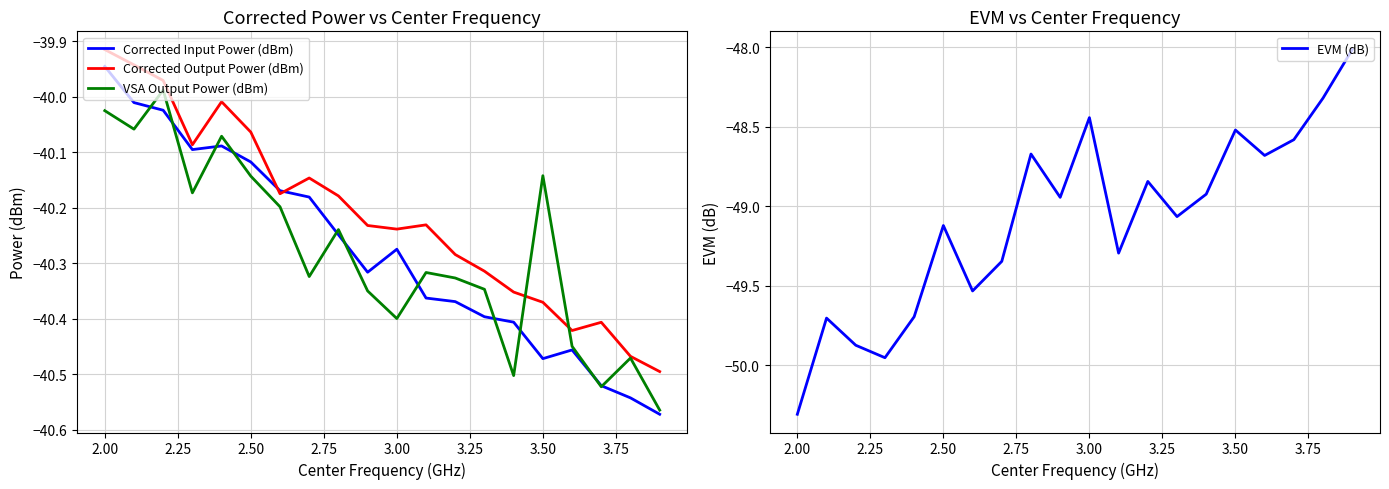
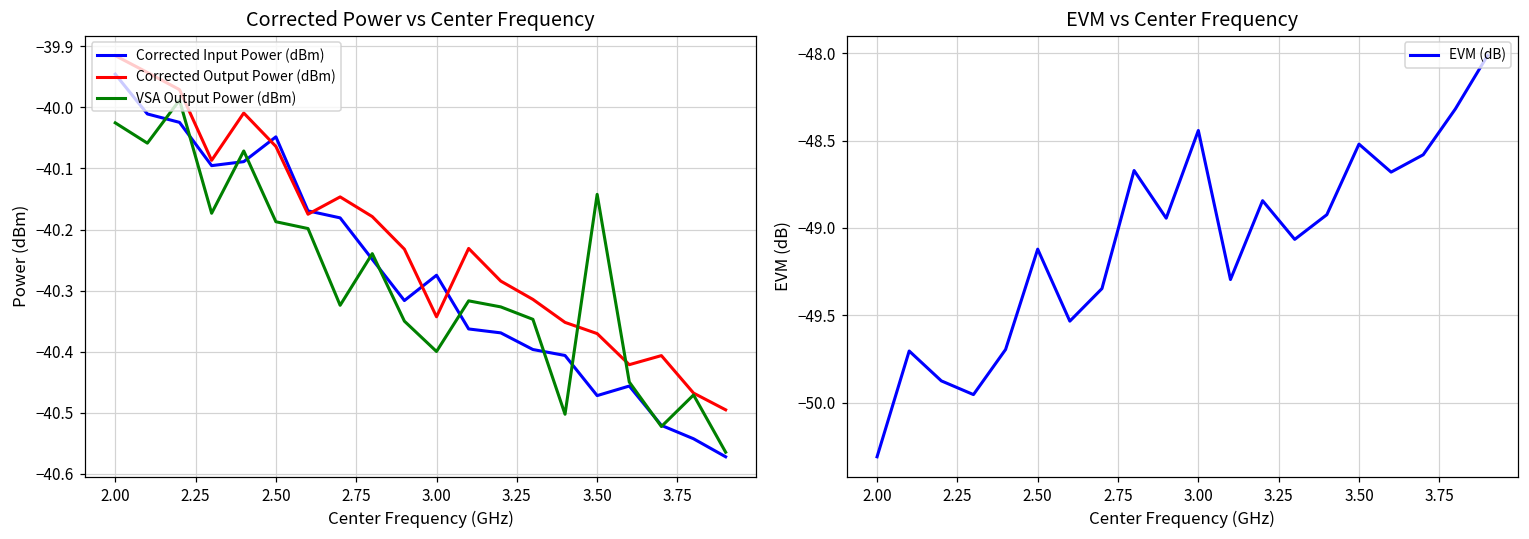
  {
    "Corrected Power vs Center Frequency": {
      "Corrected Input Power (dBm)": {
-       "2.50": -40.12,
+       "2.50": -40.05,
        "3.00": -40.27,
        "3.50": -40.47
      },
      "Corrected Output Power (dBm)": {
        "2.50": -40.06,
-       "3.00": -40.24,
+       "3.00": -40.34,
        "3.50": -40.37
      },
      "VSA Output Power (dBm)": {
        "2.00": -40.03,
-       "2.50": -40.14,
+       "2.50": -40.19,
        "3.00": -40.40,
        "3.50": -40.14
      }
    },
    "EVM vs Center Frequency": {
      "2.00": -50.31,
      "2.50": -49.12,
      "3.00": -48.44,
      "3.50": -48.52
    }
  }
